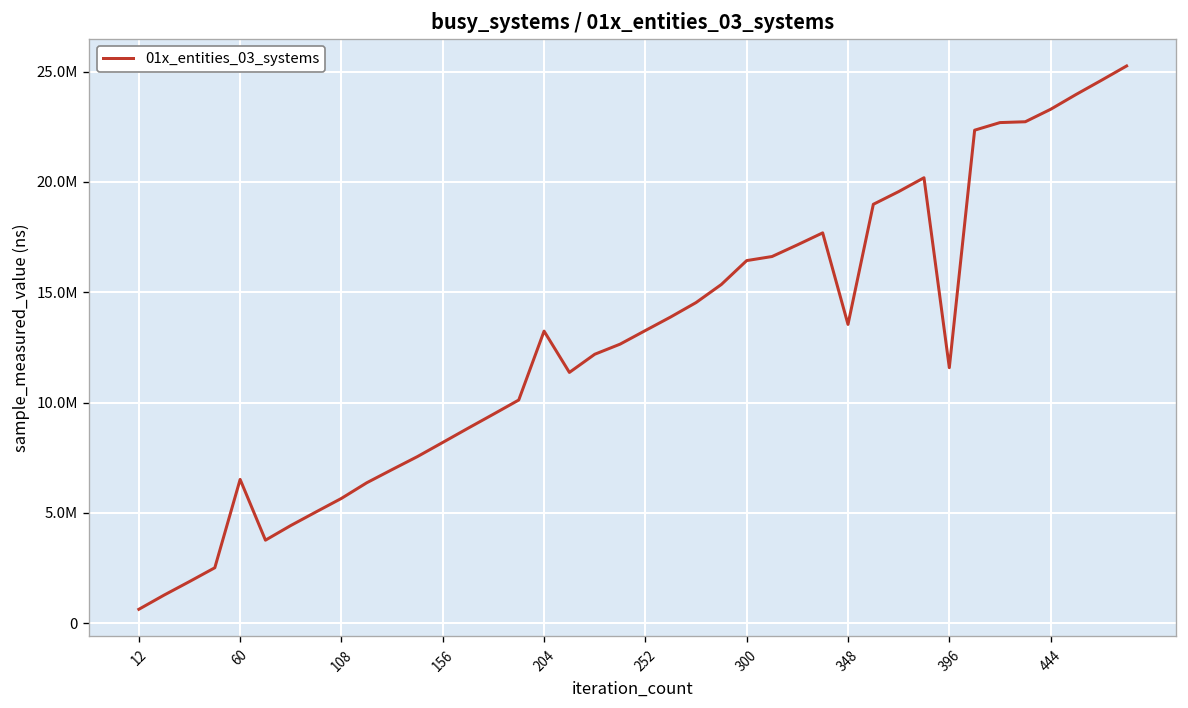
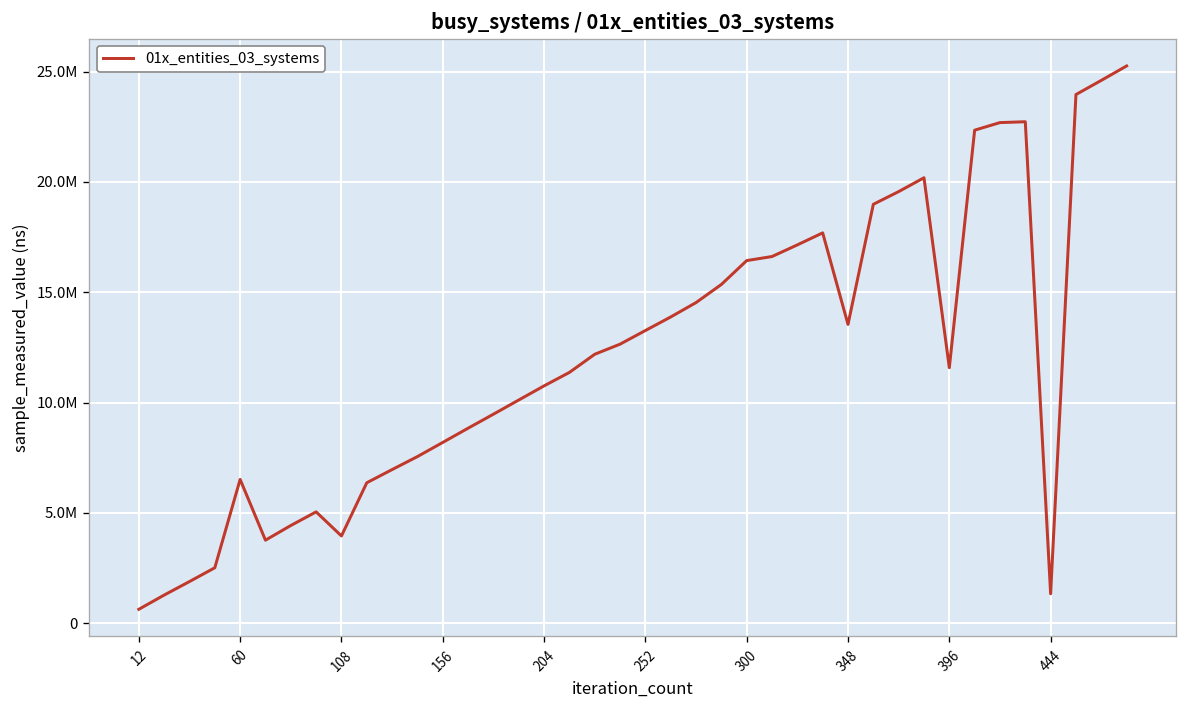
  {
    "12": 600000,
    "60": 6500000,
-   "108": 5700000,
+   "108": 4000000,
    "156": 8200000,
-   "204": 13200000,
+   "204": 10800000,
    "252": 13300000,
    "300": 16400000,
    "348": 13500000,
    "396": 11600000,
-   "444": 23300000
+   "444": 1300000
  }
